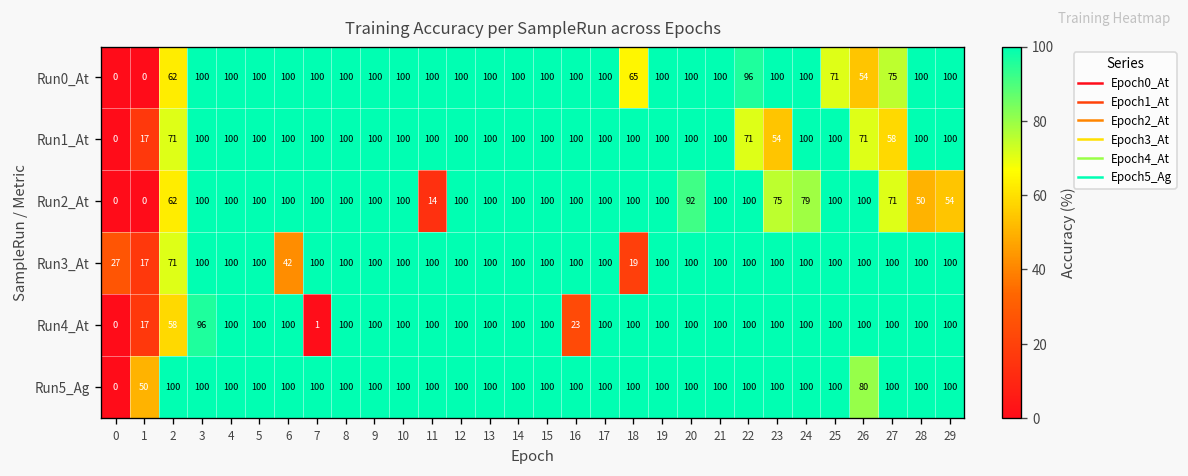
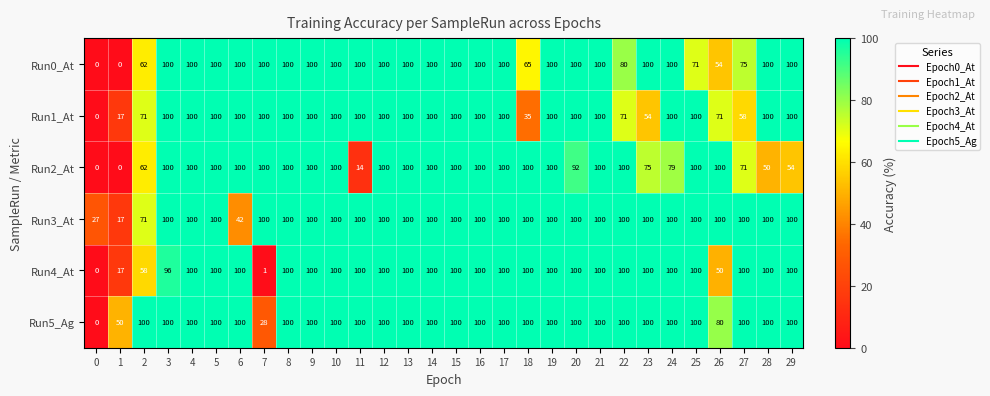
  {
    "Run0_At": {
      "0": 0,
      "1": 0,
      "2": 62,
      "3": 100,
      "4": 100,
      "5": 100,
      "6": 100,
      "7": 100,
      "8": 100,
      "9": 100,
      "10": 100,
      "11": 100,
      "12": 100,
      "13": 100,
      "14": 100,
      "15": 100,
      "16": 100,
      "17": 100,
      "18": 65,
      "19": 100,
      "20": 100,
      "21": 100,
-     "22": 96,
+     "22": 80,
      "23": 100,
      "24": 100,
      "25": 71,
      "26": 54,
      "27": 75,
      "28": 100,
      "29": 100
    },
    "Run1_At": {
      "0": 0,
      "1": 17,
      "2": 71,
      "3": 100,
      "4": 100,
      "5": 100,
      "6": 100,
      "7": 100,
      "8": 100,
      "9": 100,
      "10": 100,
      "11": 100,
      "12": 100,
      "13": 100,
      "14": 100,
      "15": 100,
      "16": 100,
      "17": 100,
-     "18": 100,
+     "18": 35,
      "19": 100,
      "20": 100,
      "21": 100,
      "22": 71,
      "23": 54,
      "24": 100,
      "25": 100,
      "26": 71,
      "27": 58,
      "28": 100,
      "29": 100
    },
    "Run2_At": {
      "0": 0,
      "1": 0,
      "2": 62,
      "3": 100,
      "4": 100,
      "5": 100,
      "6": 100,
      "7": 100,
      "8": 100,
      "9": 100,
      "10": 100,
      "11": 14,
      "12": 100,
      "13": 100,
      "14": 100,
      "15": 100,
      "16": 100,
      "17": 100,
      "18": 100,
      "19": 100,
      "20": 92,
      "21": 100,
      "22": 100,
      "23": 75,
      "24": 79,
      "25": 100,
      "26": 100,
      "27": 71,
      "28": 50,
      "29": 54
    },
    "Run3_At": {
      "0": 27,
      "1": 17,
      "2": 71,
      "3": 100,
      "4": 100,
      "5": 100,
      "6": 42,
      "7": 100,
      "8": 100,
      "9": 100,
      "10": 100,
      "11": 100,
      "12": 100,
      "13": 100,
      "14": 100,
      "15": 100,
      "16": 100,
      "17": 100,
-     "18": 19,
+     "18": 100,
      "19": 100,
      "20": 100,
      "21": 100,
      "22": 100,
      "23": 100,
      "24": 100,
      "25": 100,
      "26": 100,
      "27": 100,
      "28": 100,
      "29": 100
    },
    "Run4_At": {
      "0": 0,
      "1": 17,
      "2": 58,
      "3": 96,
      "4": 100,
      "5": 100,
      "6": 100,
      "7": 1,
      "8": 100,
      "9": 100,
      "10": 100,
      "11": 100,
      "12": 100,
      "13": 100,
      "14": 100,
      "15": 100,
-     "16": 23,
+     "16": 100,
      "17": 100,
      "18": 100,
      "19": 100,
      "20": 100,
      "21": 100,
      "22": 100,
      "23": 100,
      "24": 100,
      "25": 100,
-     "26": 100,
+     "26": 50,
      "27": 100,
      "28": 100,
      "29": 100
    },
    "Run5_Ag": {
      "0": 0,
      "1": 50,
      "2": 100,
      "3": 100,
      "4": 100,
      "5": 100,
      "6": 100,
-     "7": 100,
+     "7": 28,
      "8": 100,
      "9": 100,
      "10": 100,
      "11": 100,
      "12": 100,
      "13": 100,
      "14": 100,
      "15": 100,
      "16": 100,
      "17": 100,
      "18": 100,
      "19": 100,
      "20": 100,
      "21": 100,
      "22": 100,
      "23": 100,
      "24": 100,
      "25": 100,
      "26": 80,
      "27": 100,
      "28": 100,
      "29": 100
    }
  }
